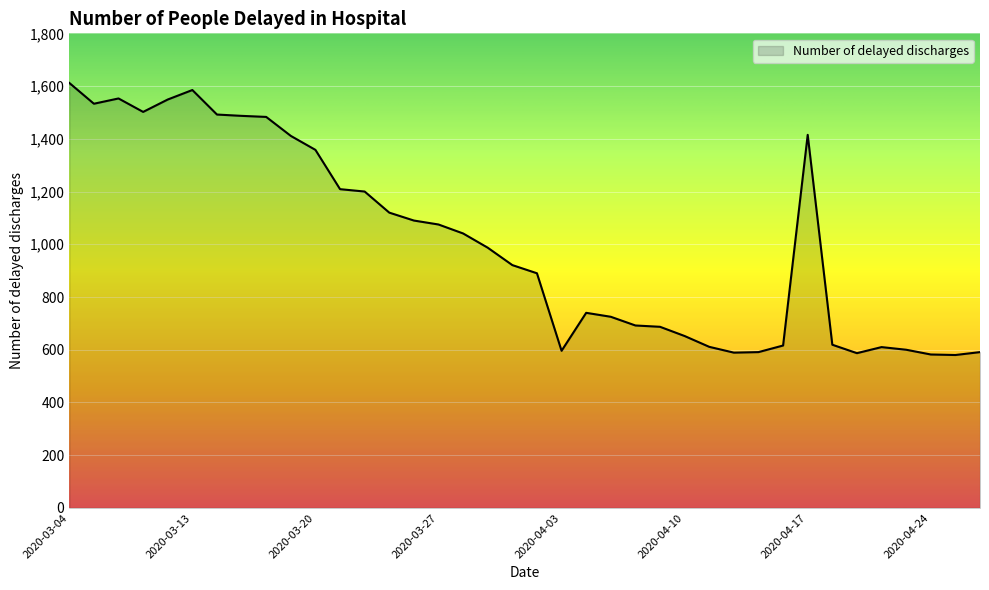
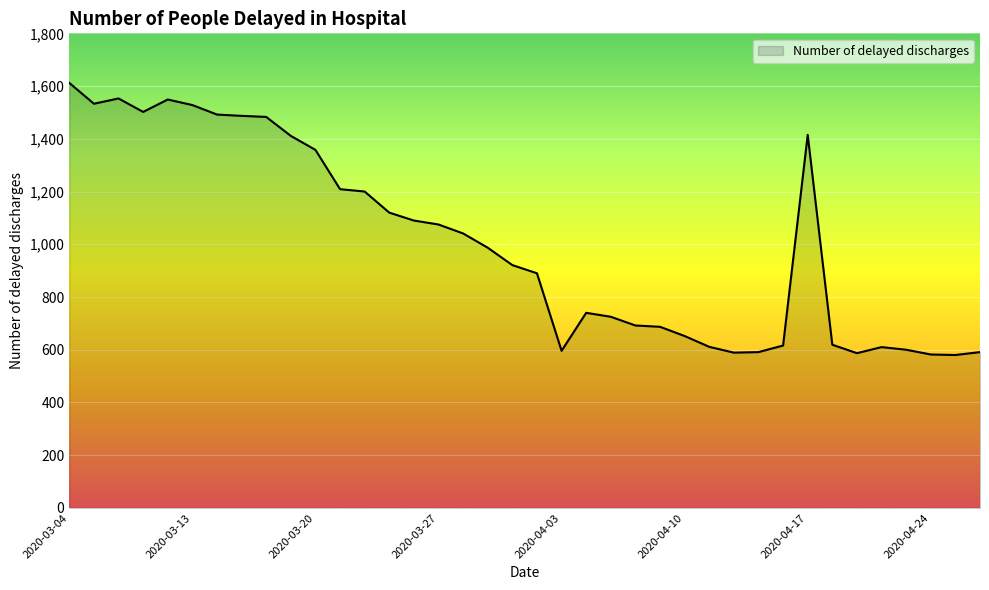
  {
    "2020-03-04": "1,610",
-   "2020-03-13": "1,590",
+   "2020-03-13": "1,530",
    "2020-03-20": "1,360",
    "2020-03-27": "1,080",
    "2020-04-03": "600",
    "2020-04-10": "650",
    "2020-04-17": "1,420",
    "2020-04-24": "580"
  }
